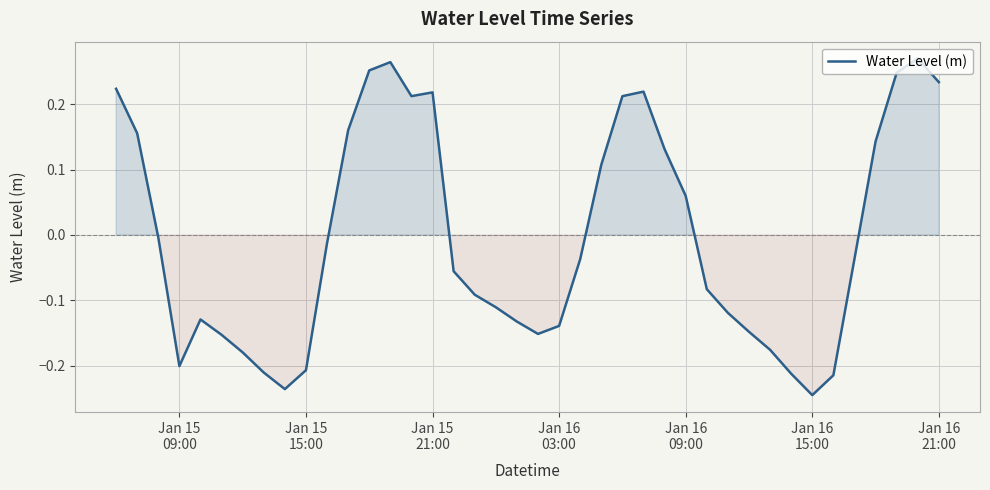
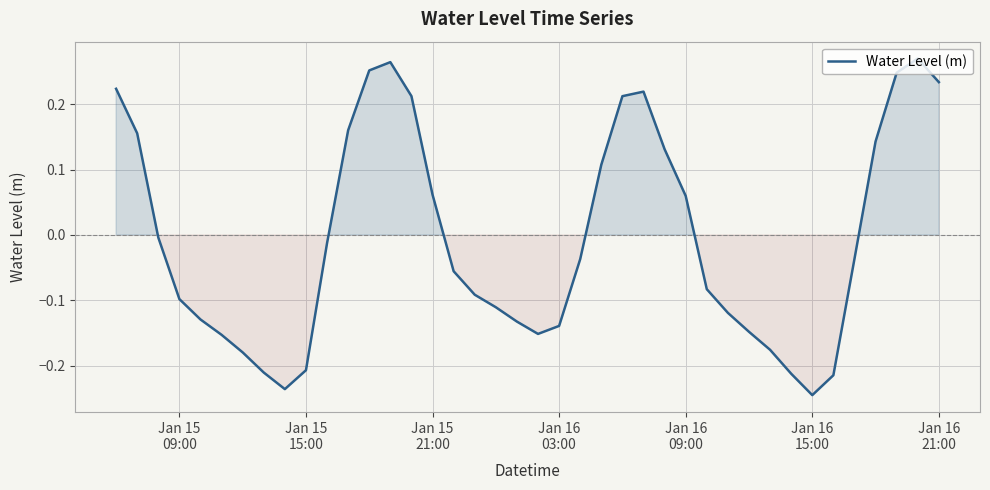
  {
-   "Jan 15 09:00": -0.20,
+   "Jan 15 09:00": -0.10,
    "Jan 15 15:00": -0.21,
-   "Jan 15 21:00": 0.22,
+   "Jan 15 21:00": 0.06,
    "Jan 16 03:00": -0.14,
    "Jan 16 09:00": 0.06,
    "Jan 16 15:00": -0.24,
    "Jan 16 21:00": 0.23
  }
